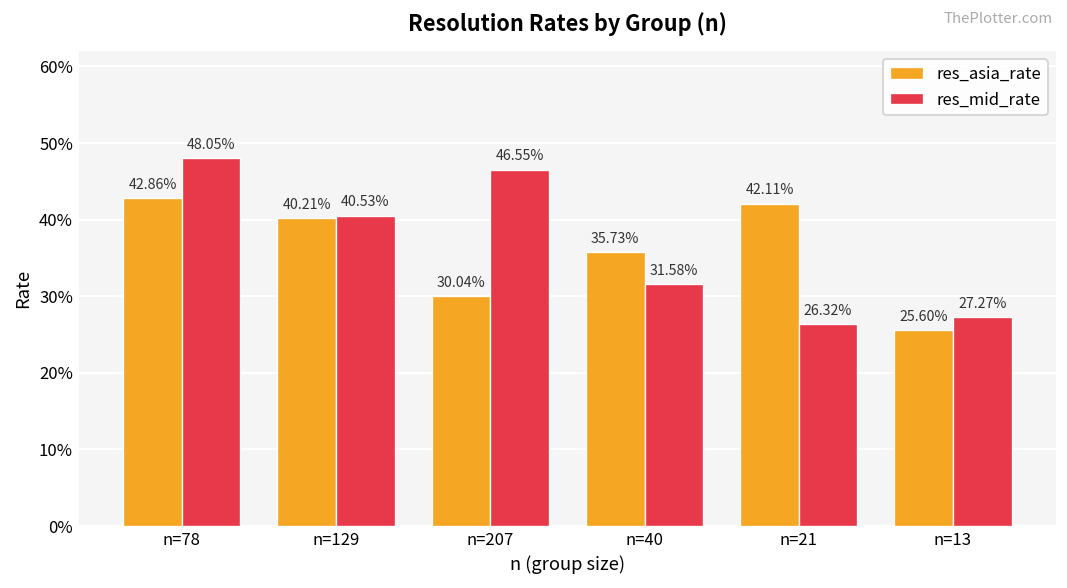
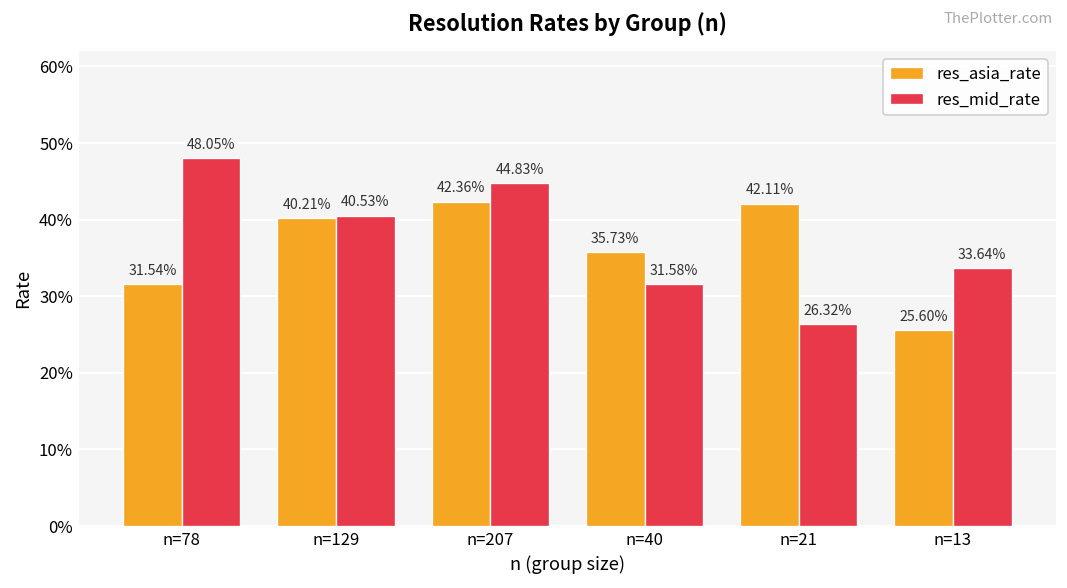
  {
    "res_asia_rate": {
-     "n=78": "42.86%",
+     "n=78": "31.54%",
      "n=129": "40.21%",
-     "n=207": "30.04%",
+     "n=207": "42.36%",
      "n=40": "35.73%",
      "n=21": "42.11%",
      "n=13": "25.60%"
    },
    "res_mid_rate": {
      "n=78": "48.05%",
      "n=129": "40.53%",
-     "n=207": "46.55%",
+     "n=207": "44.83%",
      "n=40": "31.58%",
      "n=21": "26.32%",
-     "n=13": "27.27%"
+     "n=13": "33.64%"
    }
  }
